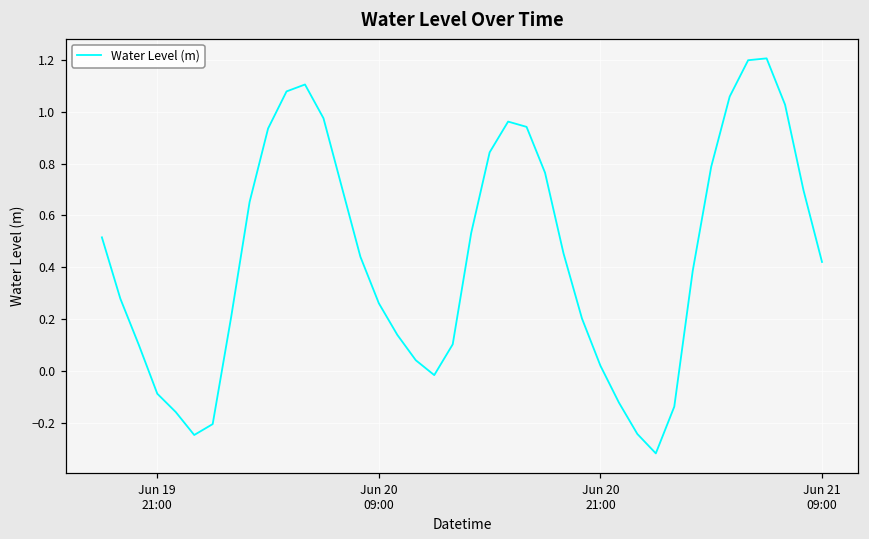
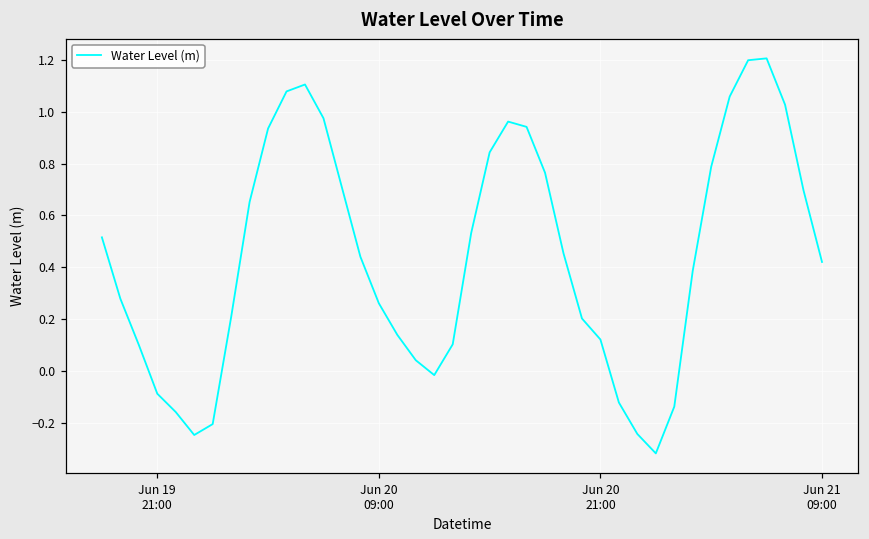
  {
    "Jun 19 21:00": -0.09,
    "Jun 20 09:00": 0.26,
-   "Jun 20 21:00": 0.02,
+   "Jun 20 21:00": 0.12,
    "Jun 21 09:00": 0.42
  }
